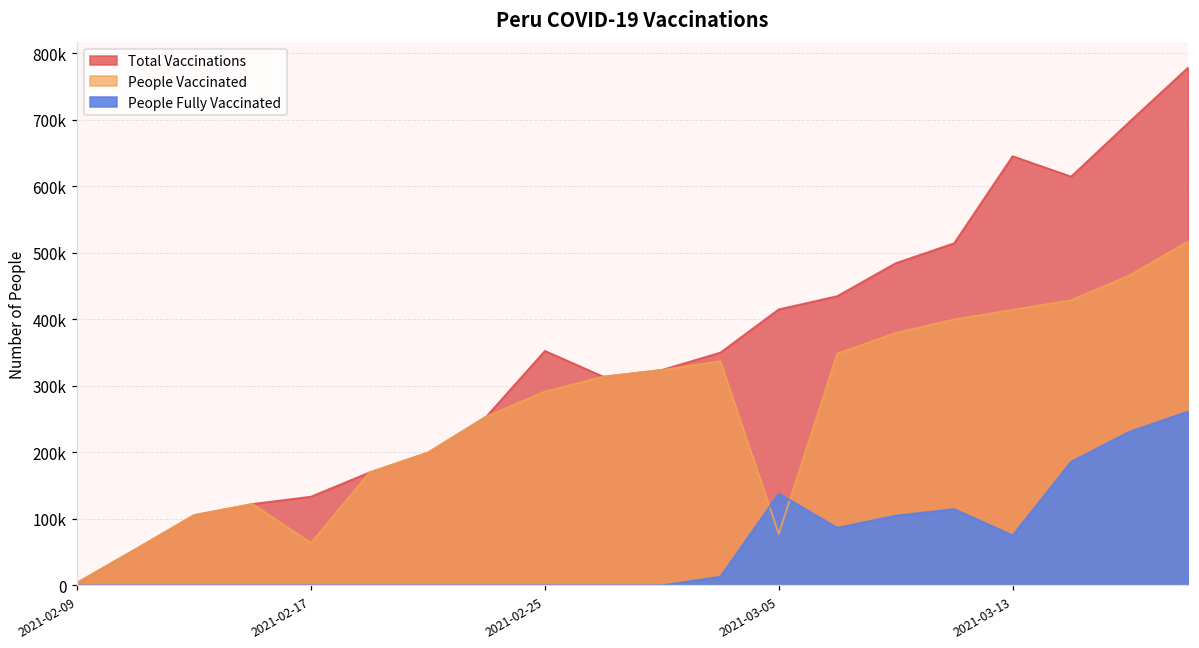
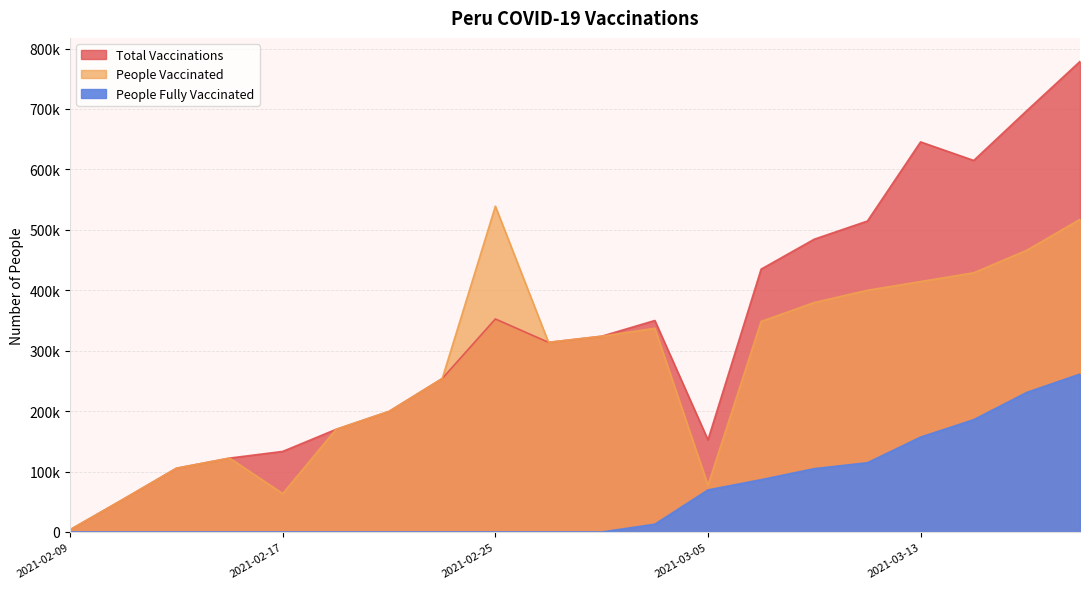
  {
    "Total Vaccinations": {
      "2021-02-17": 130000,
      "2021-02-25": 350000,
-     "2021-03-05": 420000,
+     "2021-03-05": 150000,
      "2021-03-13": 650000
    },
    "People Vaccinated": {
      "2021-02-17": 60000,
-     "2021-02-25": 290000,
+     "2021-02-25": 540000,
      "2021-03-05": 80000,
      "2021-03-13": 410000
    },
    "People Fully Vaccinated": {
      "2021-02-17": 0,
      "2021-02-25": 0,
-     "2021-03-05": 140000,
-     "2021-03-13": 80000
+     "2021-03-05": 70000,
+     "2021-03-13": 160000
    }
  }
